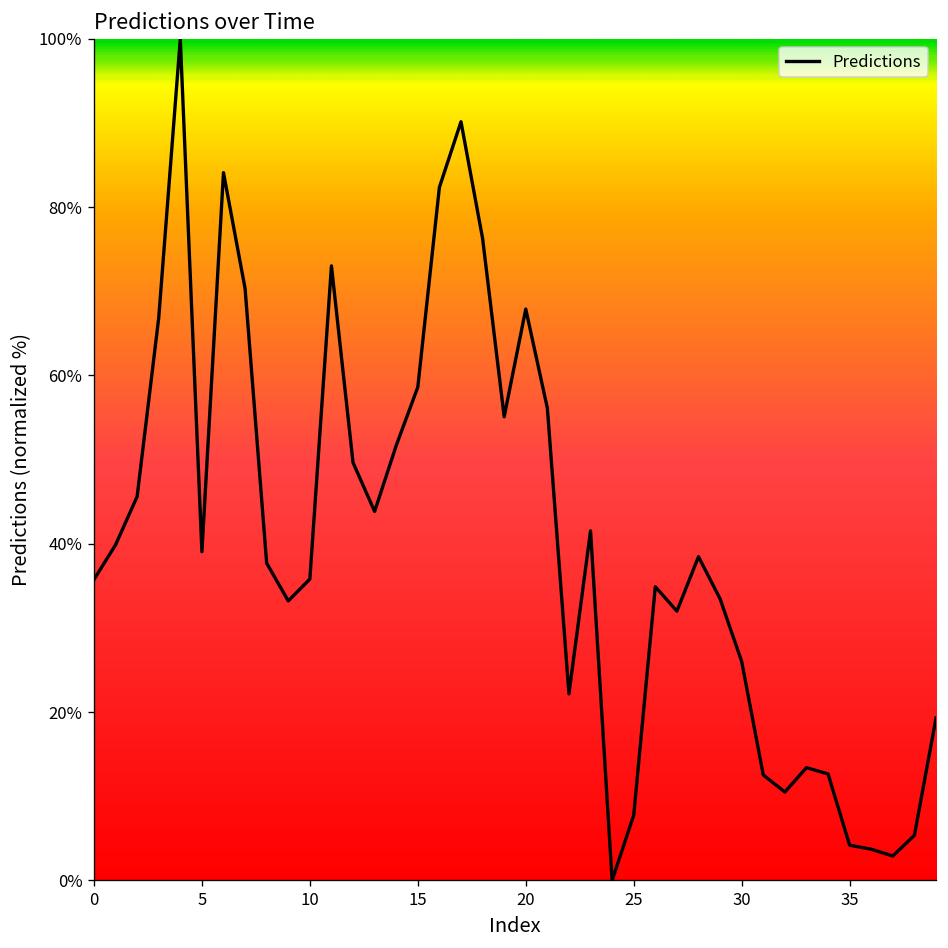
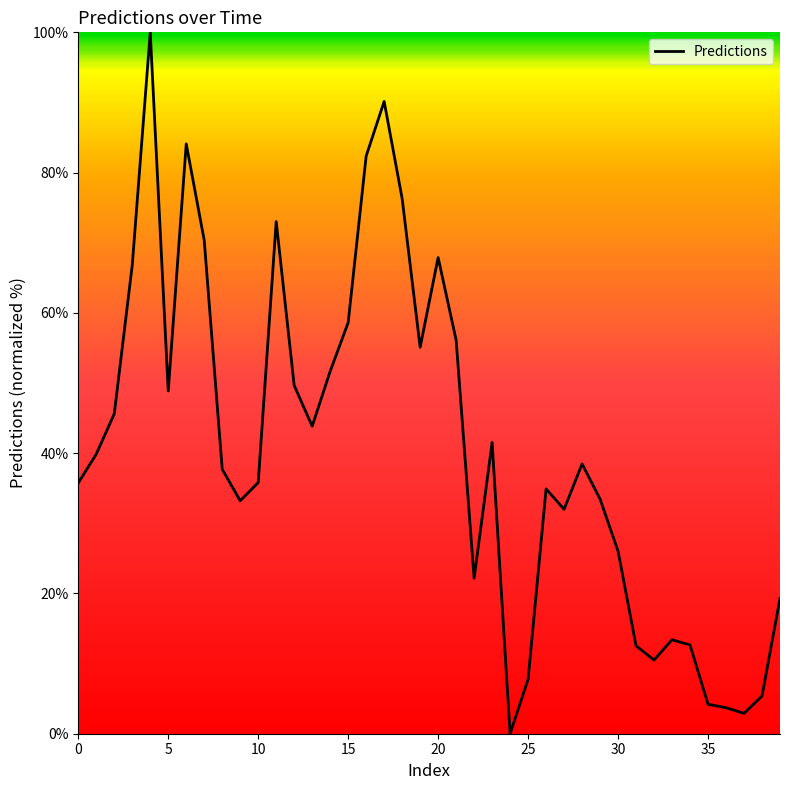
  {
    "0": "36%",
-   "5": "39%",
+   "5": "49%",
    "10": "36%",
    "15": "59%",
    "20": "68%",
    "25": "8%",
    "30": "26%",
    "35": "4%"
  }
